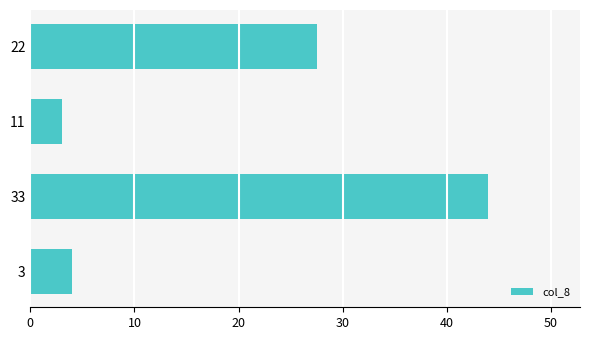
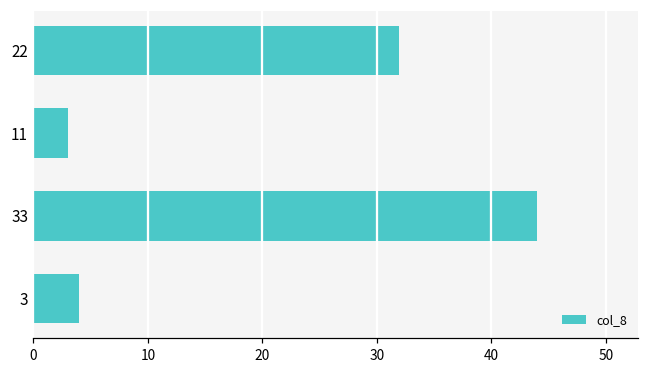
  {
-   "22": 27.5,
+   "22": 31.9,
    "11": 3.0,
    "33": 44.0,
    "3": 4.0
  }
